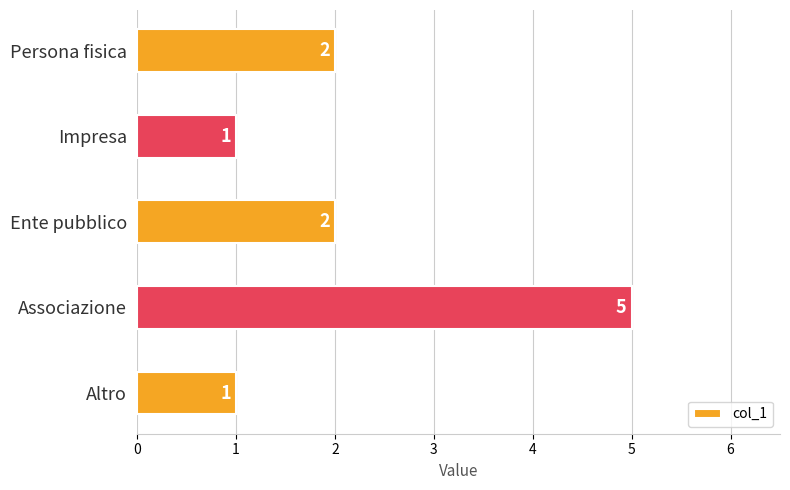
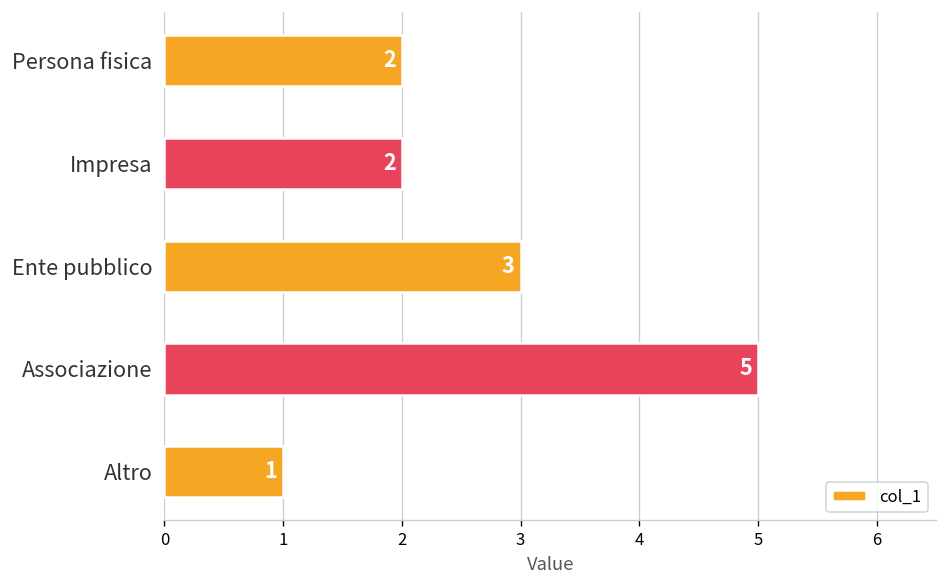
  {
    "Persona fisica": 2,
-   "Impresa": 1,
-   "Ente pubblico": 2,
+   "Impresa": 2,
+   "Ente pubblico": 3,
    "Associazione": 5,
    "Altro": 1
  }
